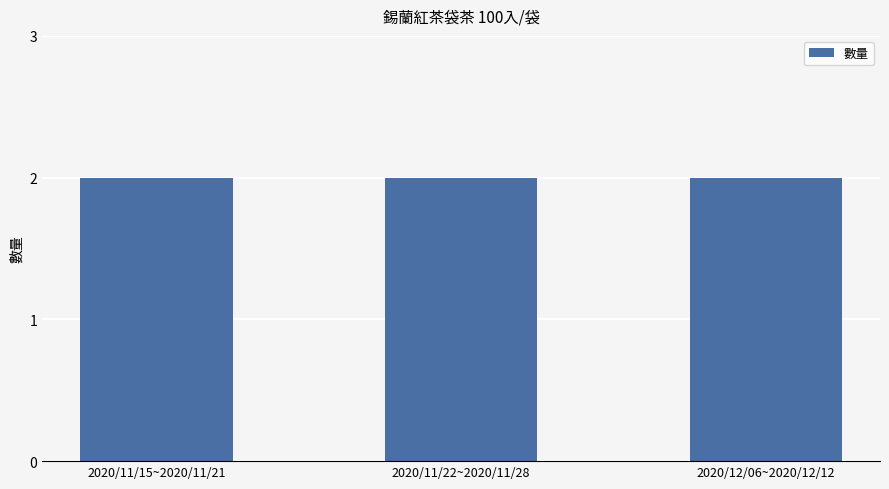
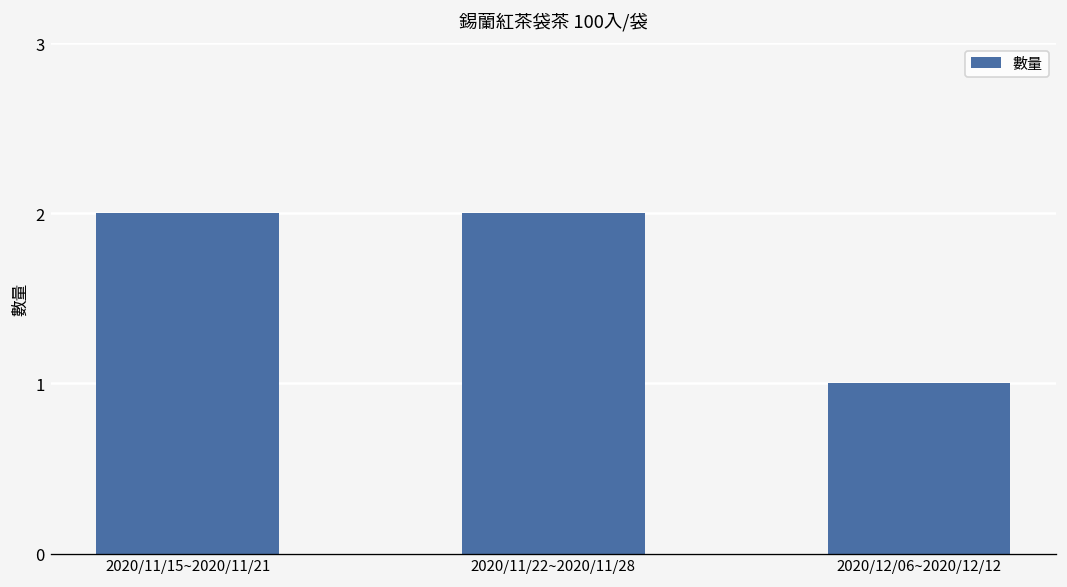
  {
    "2020/11/15~2020/11/21": 2,
    "2020/11/22~2020/11/28": 2,
-   "2020/12/06~2020/12/12": 2
+   "2020/12/06~2020/12/12": 1
  }
